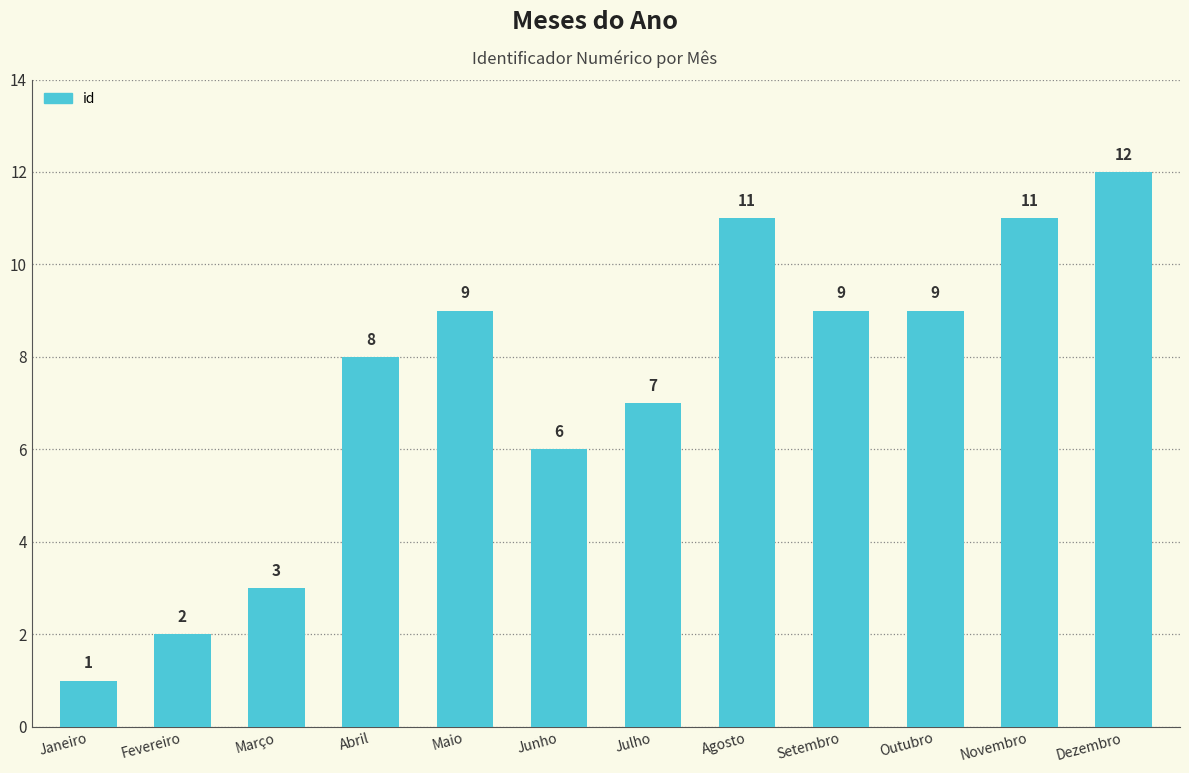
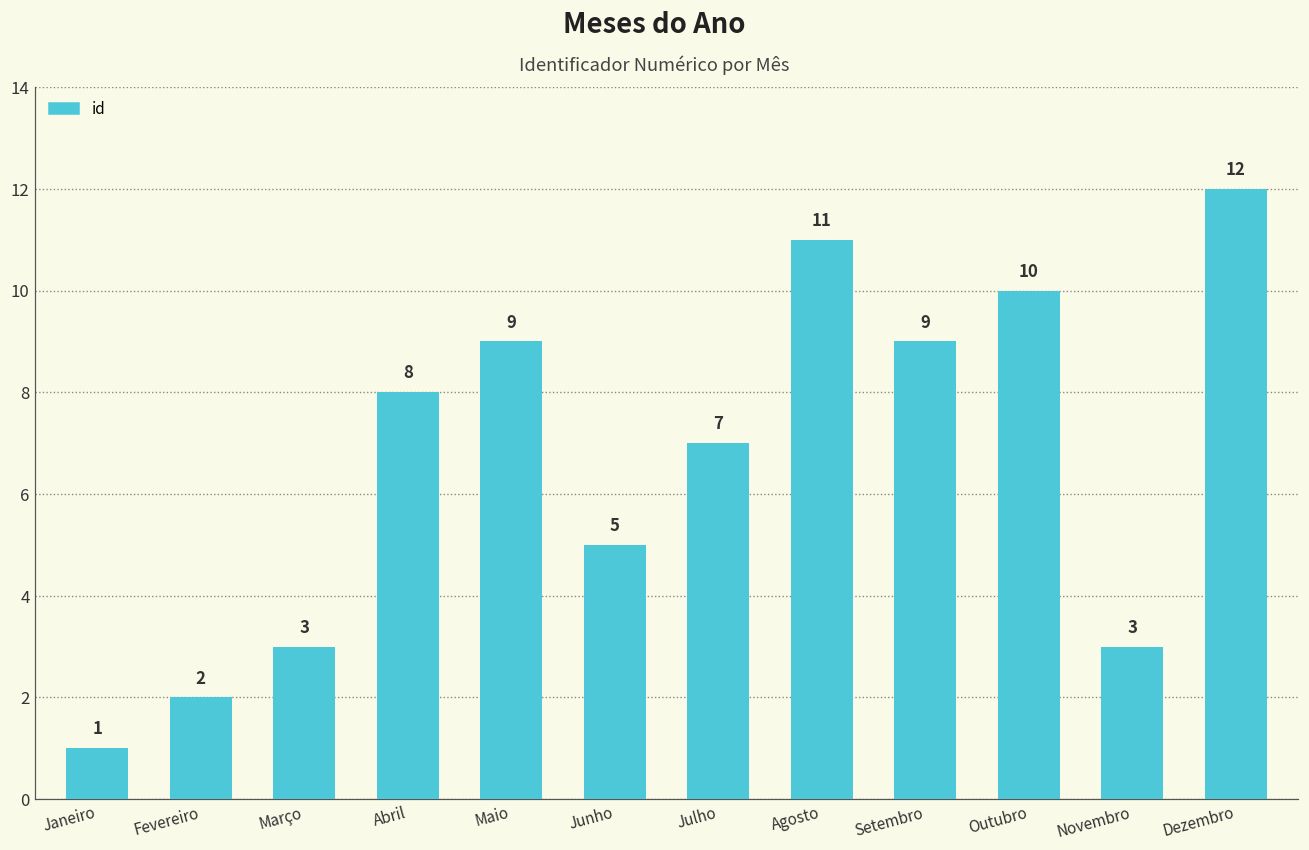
  {
    "Janeiro": 1,
    "Fevereiro": 2,
    "Março": 3,
    "Abril": 8,
    "Maio": 9,
-   "Junho": 6,
+   "Junho": 5,
    "Julho": 7,
    "Agosto": 11,
    "Setembro": 9,
-   "Outubro": 9,
-   "Novembro": 11,
+   "Outubro": 10,
+   "Novembro": 3,
    "Dezembro": 12
  }
